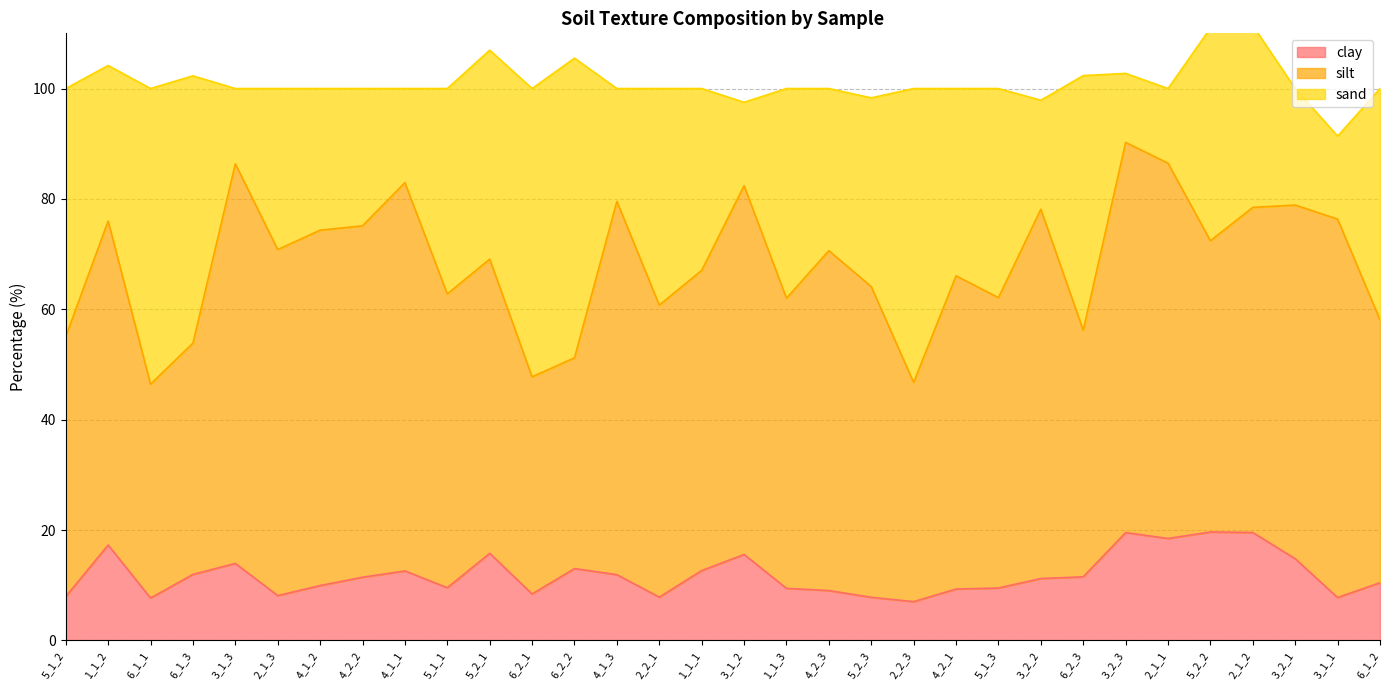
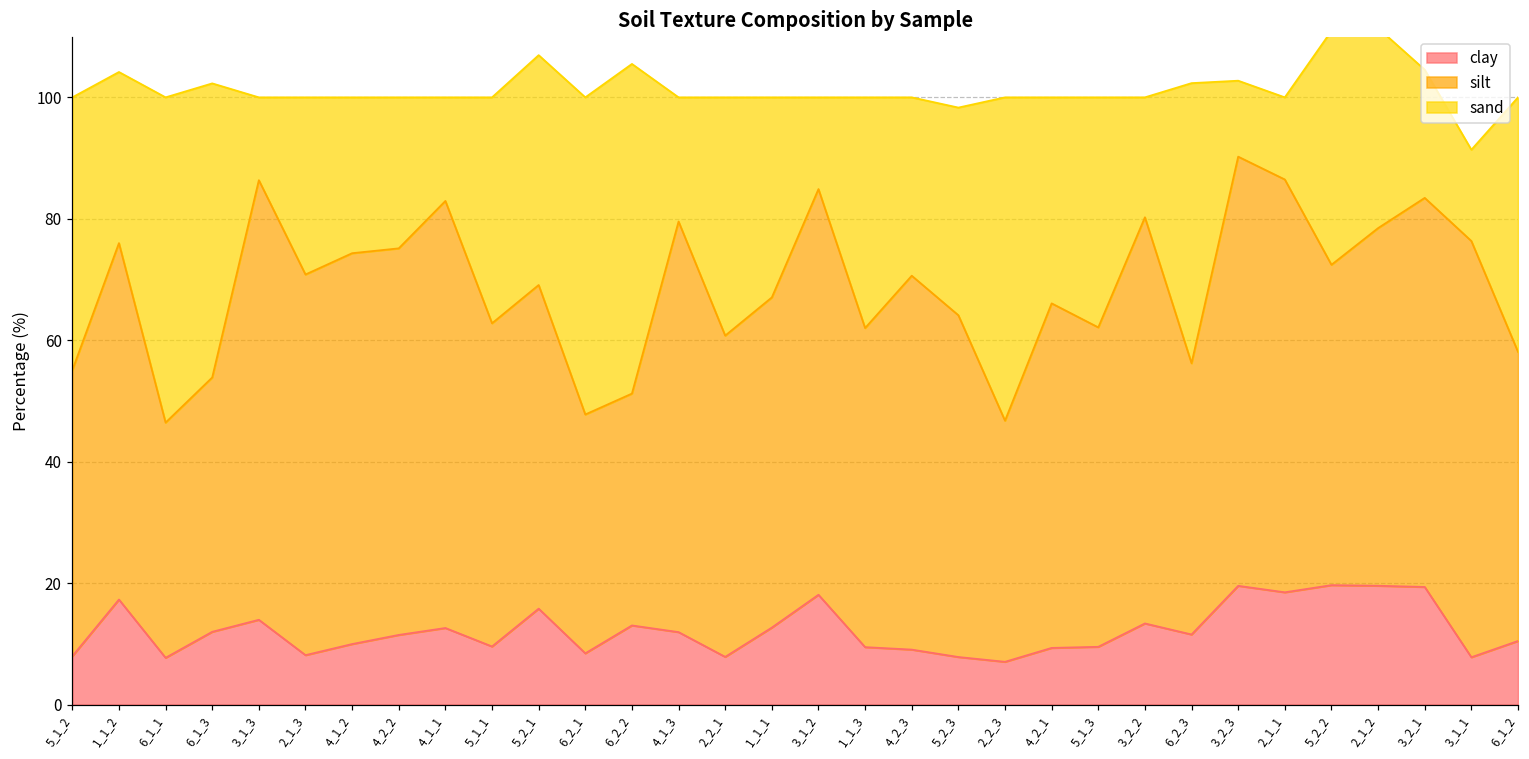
  {
    "clay": {
      "5_1_2": 8,
      "1_1_2": 17,
      "6_1_1": 8,
      "6_1_3": 12,
      "3_1_3": 14,
      "2_1_3": 8,
      "4_1_2": 10,
      "4_2_2": 11,
      "4_1_1": 13,
      "5_1_1": 10,
      "5_2_1": 16,
      "6_2_1": 8,
      "6_2_2": 13,
      "4_1_3": 12,
      "2_2_1": 8,
      "1_1_1": 13,
-     "3_1_2": 16,
+     "3_1_2": 18,
      "1_1_3": 9,
      "4_2_3": 9,
      "5_2_3": 8,
      "2_2_3": 7,
      "4_2_1": 9,
      "5_1_3": 10,
-     "3_2_2": 11,
+     "3_2_2": 13,
      "6_2_3": 12,
      "3_2_3": 20,
      "2_1_1": 18,
      "5_2_2": 20,
      "2_1_2": 20,
-     "3_2_1": 15,
+     "3_2_1": 19,
      "3_1_1": 8,
      "6_1_2": 10
    }
  }
